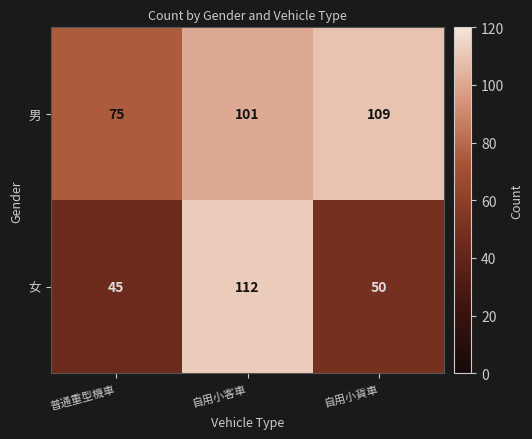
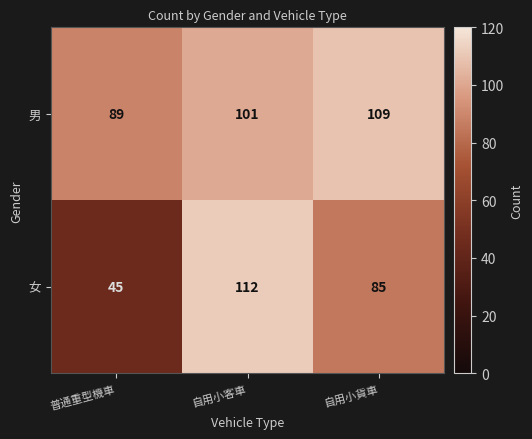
  {
    "男": {
-     "普通重型機車": 75,
+     "普通重型機車": 89,
      "自用小客車": 101,
      "自用小貨車": 109
    },
    "女": {
      "普通重型機車": 45,
      "自用小客車": 112,
-     "自用小貨車": 50
+     "自用小貨車": 85
    }
  }
